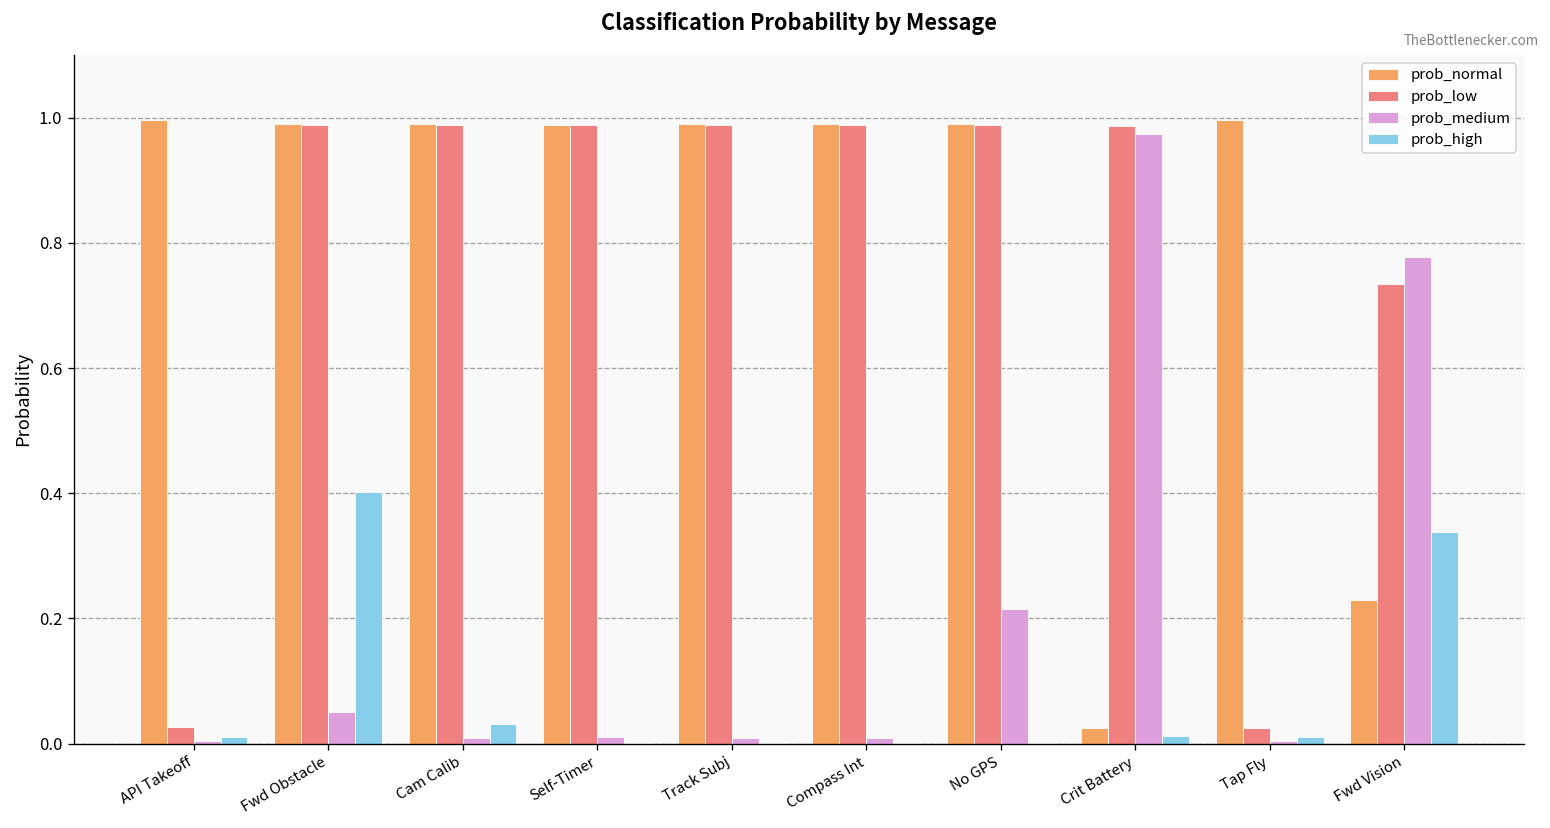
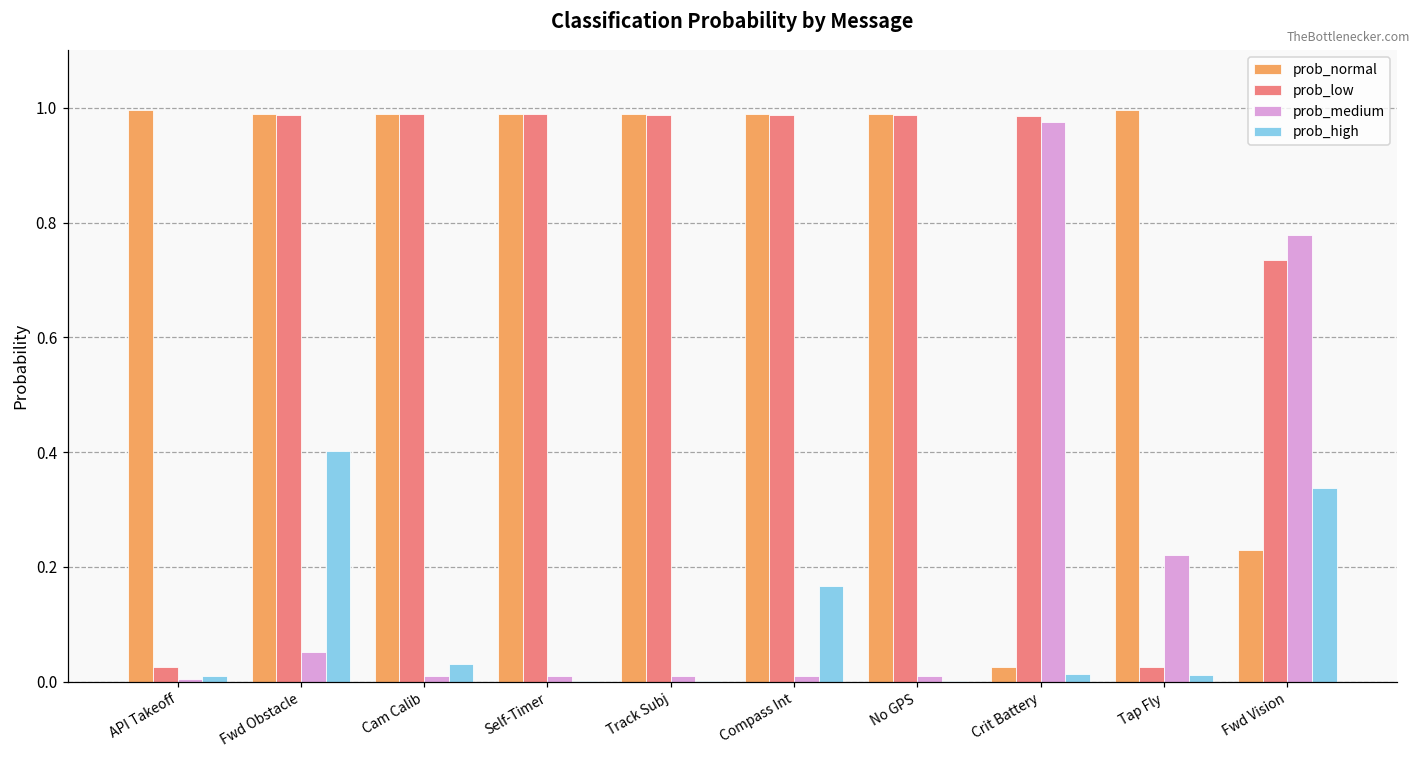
  {
    "prob_medium": {
      "Fwd Obstacle": 0.05,
      "Cam Calib": 0.01,
      "Self-Timer": 0.01,
      "Track Subj": 0.01,
      "Compass Int": 0.01,
-     "No GPS": 0.22,
+     "No GPS": 0.01,
      "Crit Battery": 0.97,
-     "Tap Fly": 0.00,
+     "Tap Fly": 0.22,
      "Fwd Vision": 0.78
    },
    "prob_high": {
      "API Takeoff": 0.01,
      "Fwd Obstacle": 0.40,
      "Cam Calib": 0.03,
-     "Compass Int": 0.00,
+     "Compass Int": 0.17,
      "Crit Battery": 0.01,
      "Tap Fly": 0.01,
      "Fwd Vision": 0.34
    }
  }
